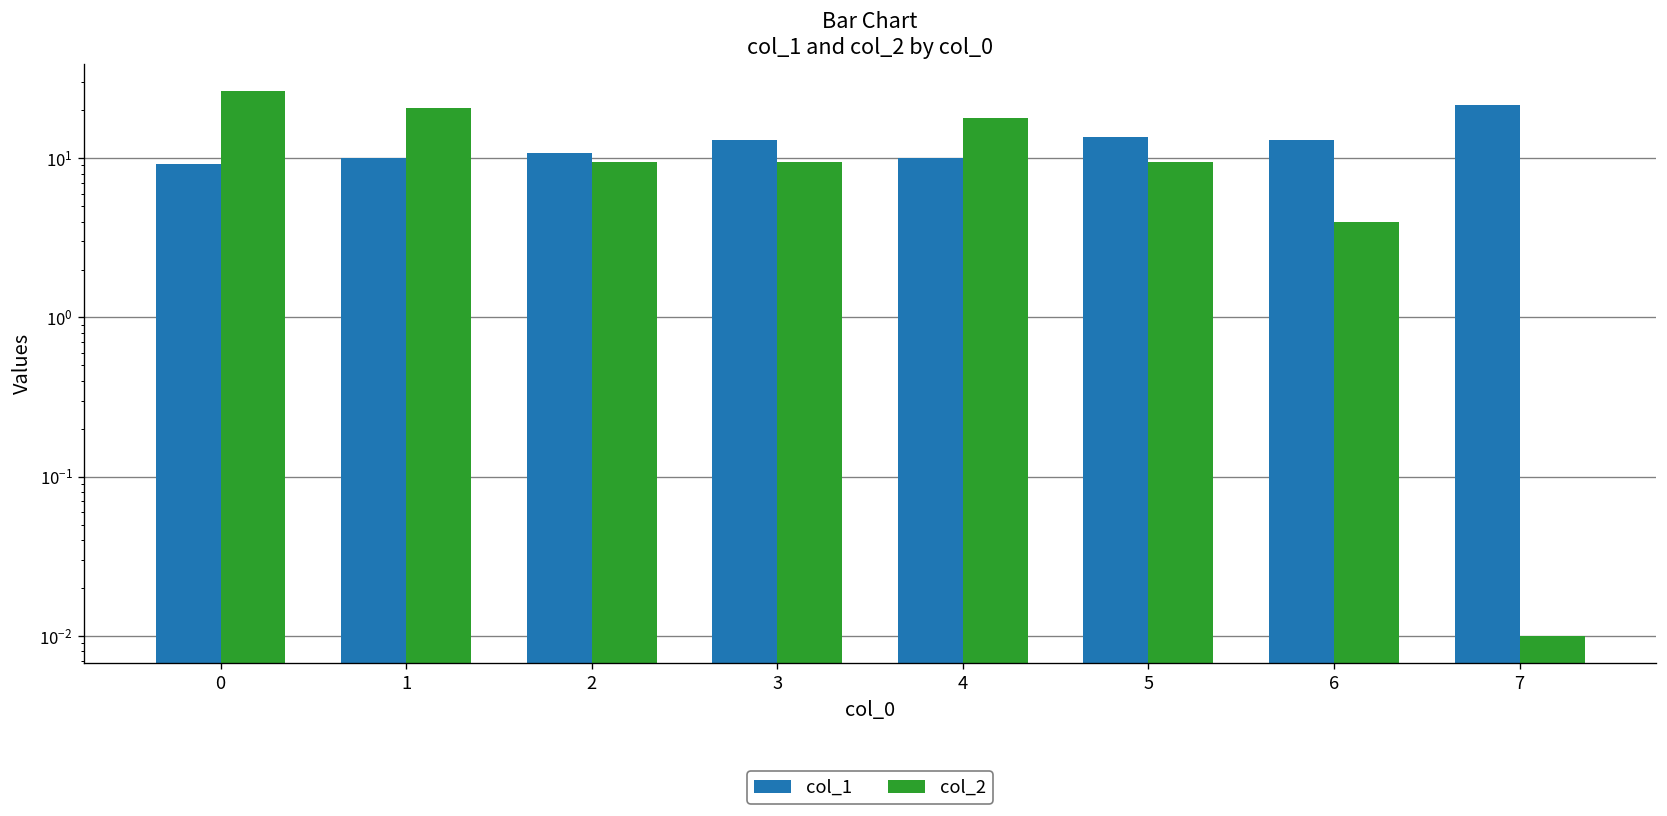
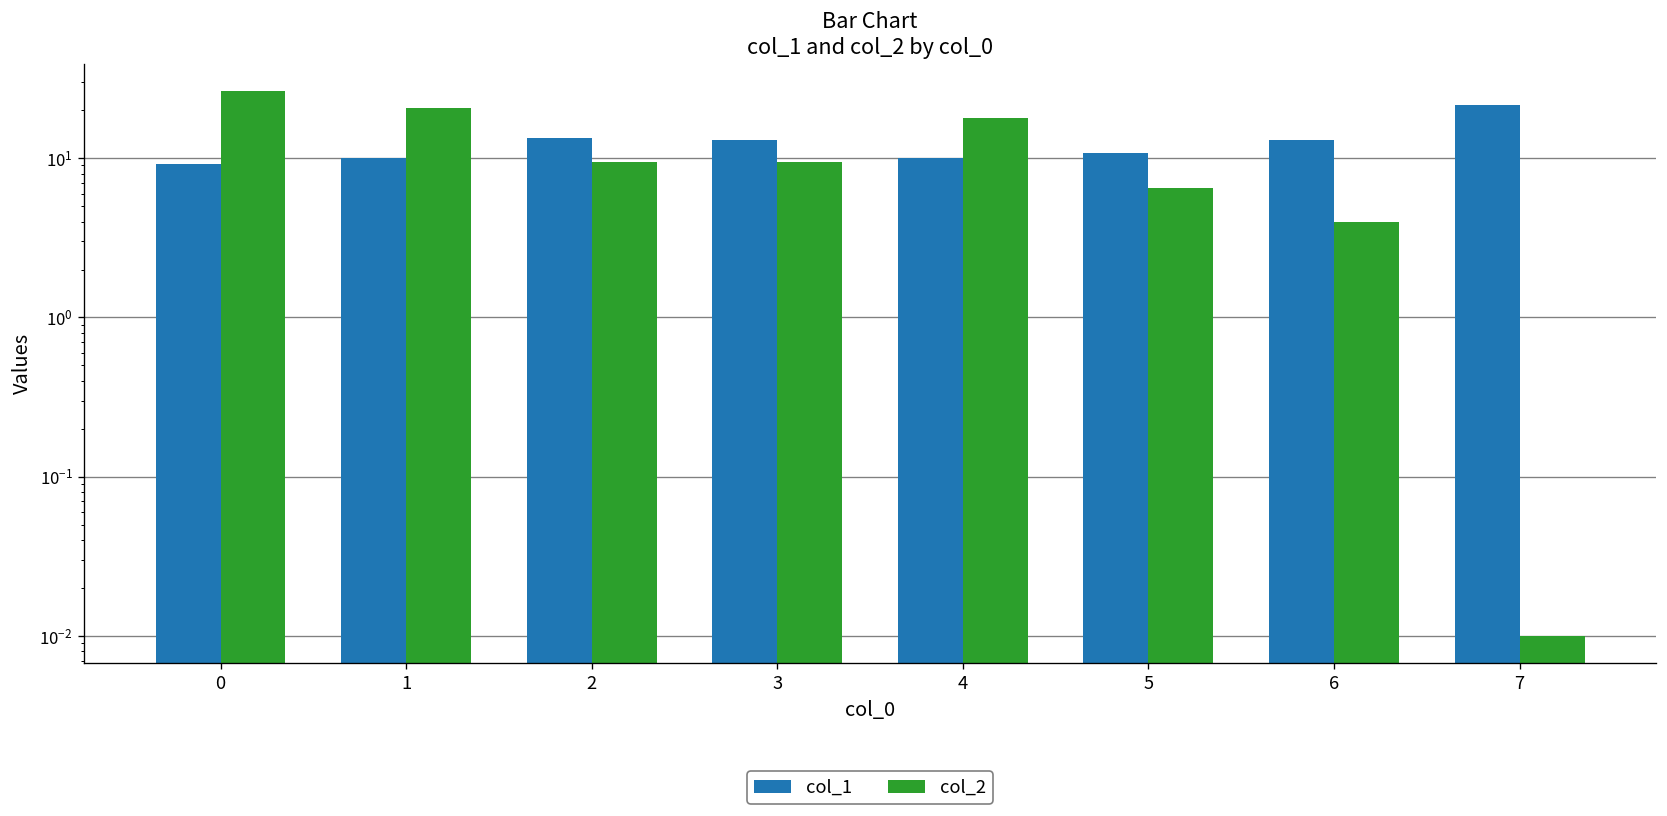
  {
    "col_1": {
      "0": 9,
      "1": 10,
-     "2": 11,
+     "2": 13,
      "3": 13,
      "4": 10,
-     "5": 14,
+     "5": 11,
      "6": 13,
      "7": 22
    },
    "col_2": {
      "0": 27,
      "1": 21,
      "2": 10,
      "3": 9,
      "4": 18,
-     "5": 10,
+     "5": 7,
      "6": 4,
      "7": 0.010
    }
  }
